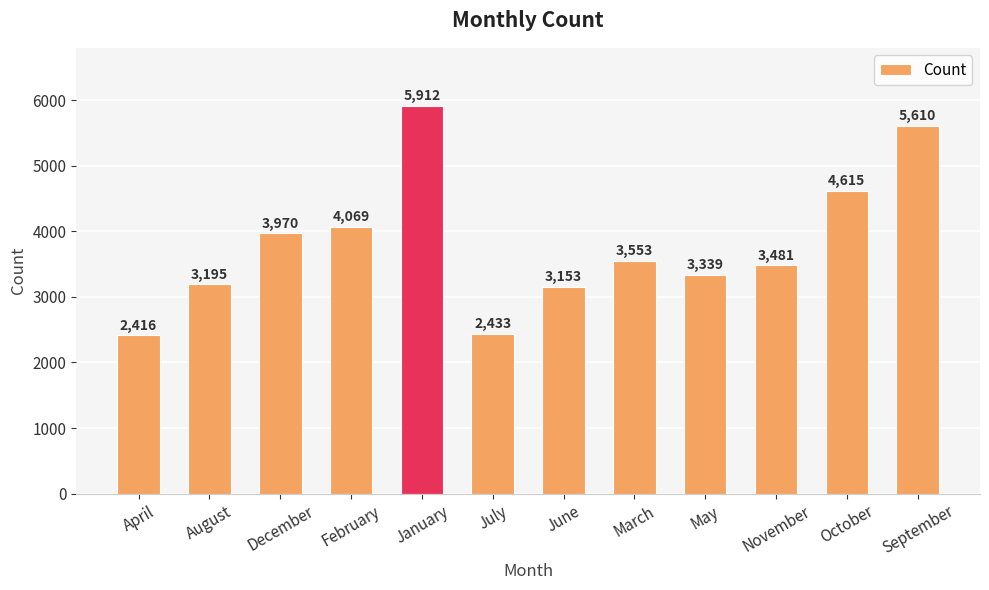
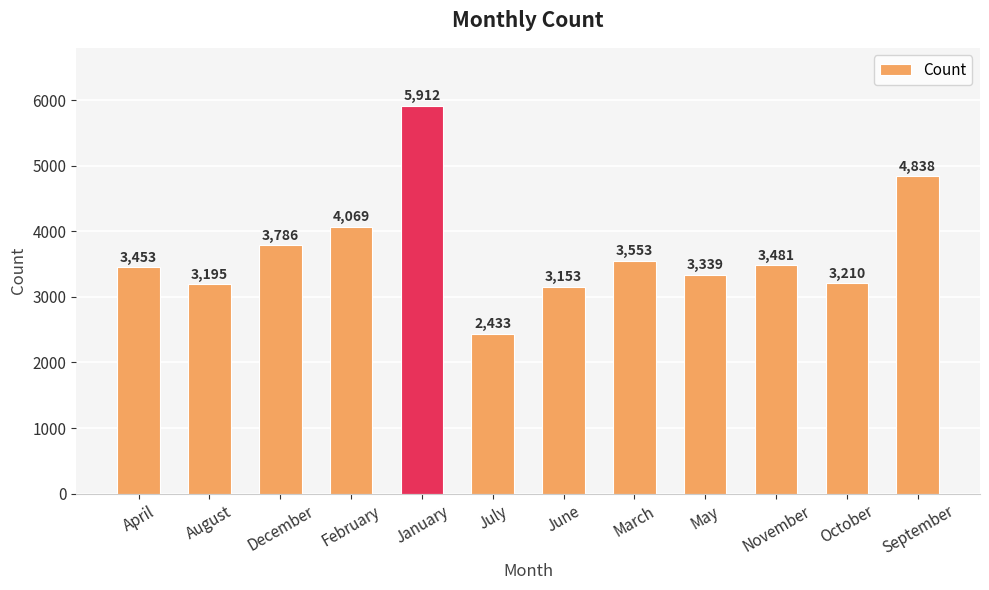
  {
-   "April": "2,416",
+   "April": "3,453",
    "August": "3,195",
-   "December": "3,970",
+   "December": "3,786",
    "February": "4,069",
    "January": "5,912",
    "July": "2,433",
    "June": "3,153",
    "March": "3,553",
    "May": "3,339",
    "November": "3,481",
-   "October": "4,615",
-   "September": "5,610"
+   "October": "3,210",
+   "September": "4,838"
  }
